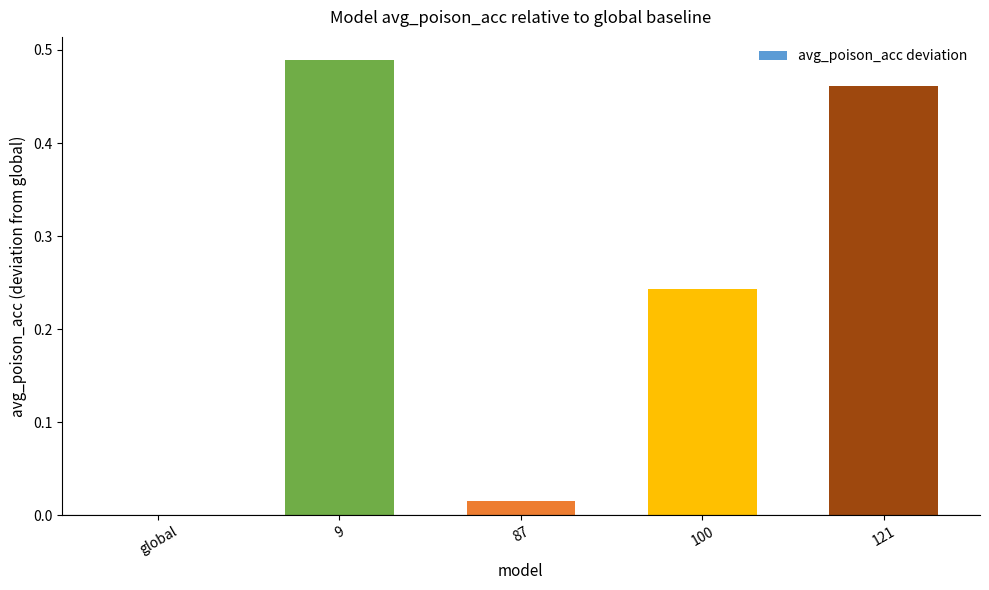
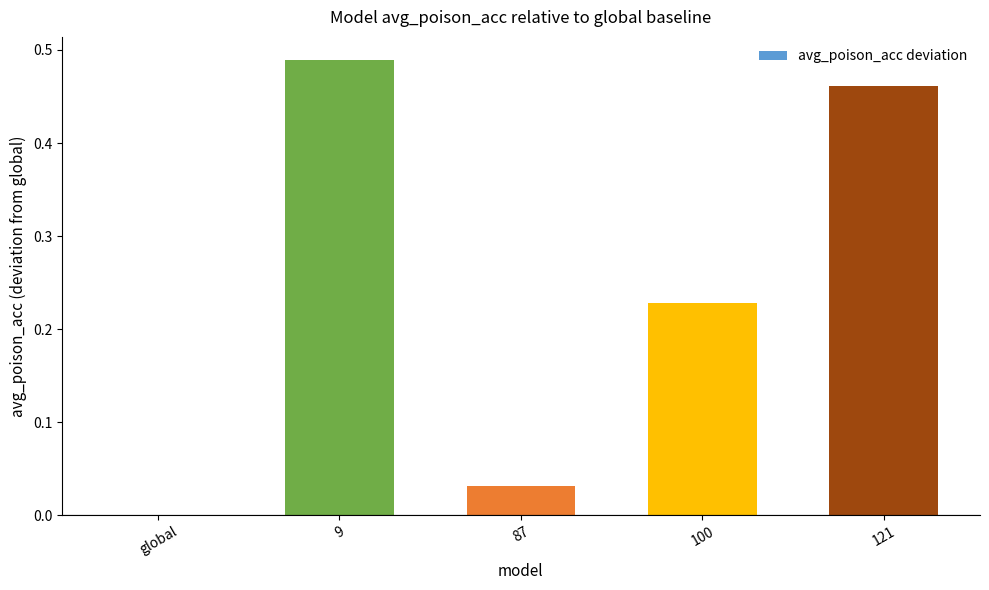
  {
    "global": 0.00,
    "9": 0.49,
-   "87": 0.02,
-   "100": 0.24,
+   "87": 0.03,
+   "100": 0.23,
    "121": 0.46
  }
